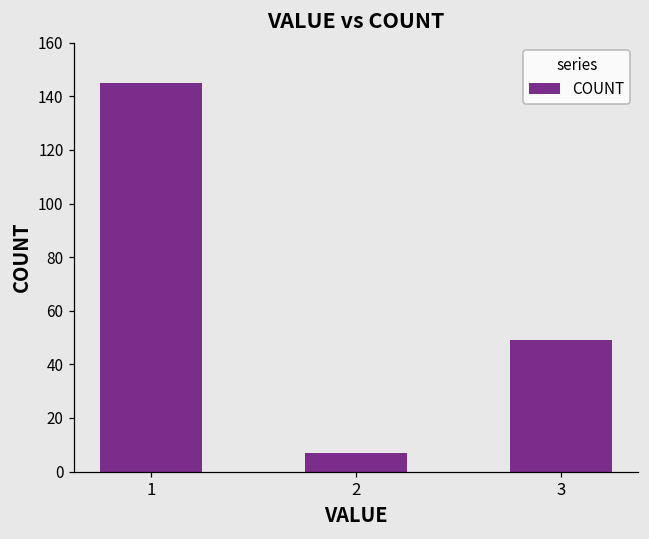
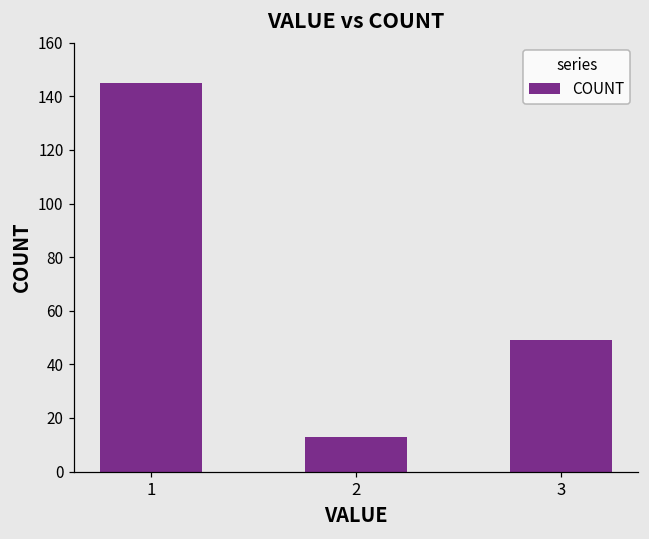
  {
    "1": 145,
-   "2": 7,
+   "2": 13,
    "3": 49
  }
